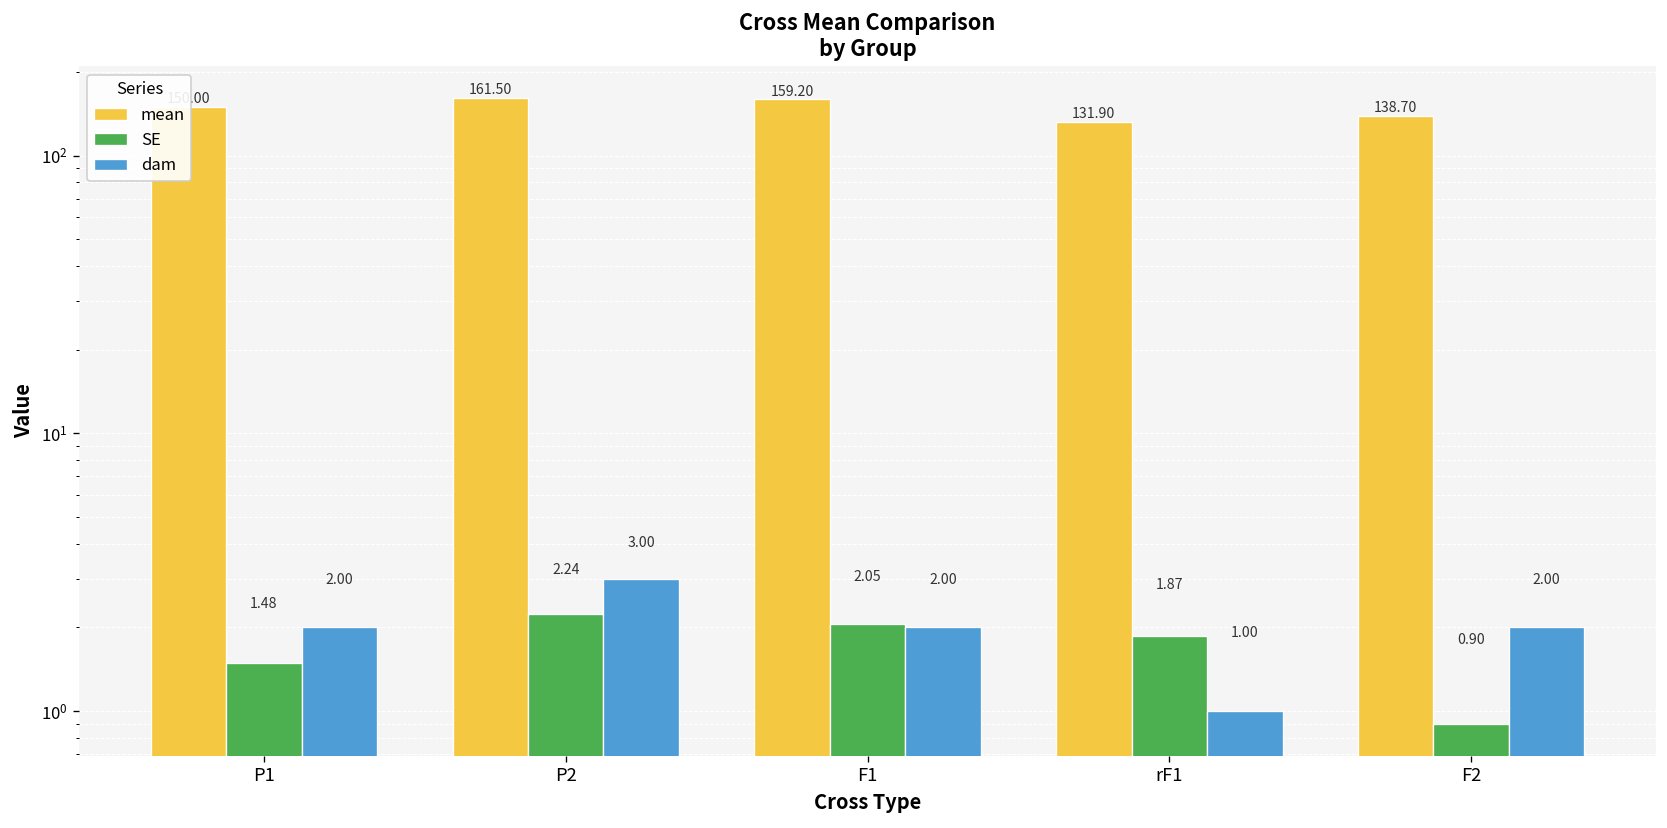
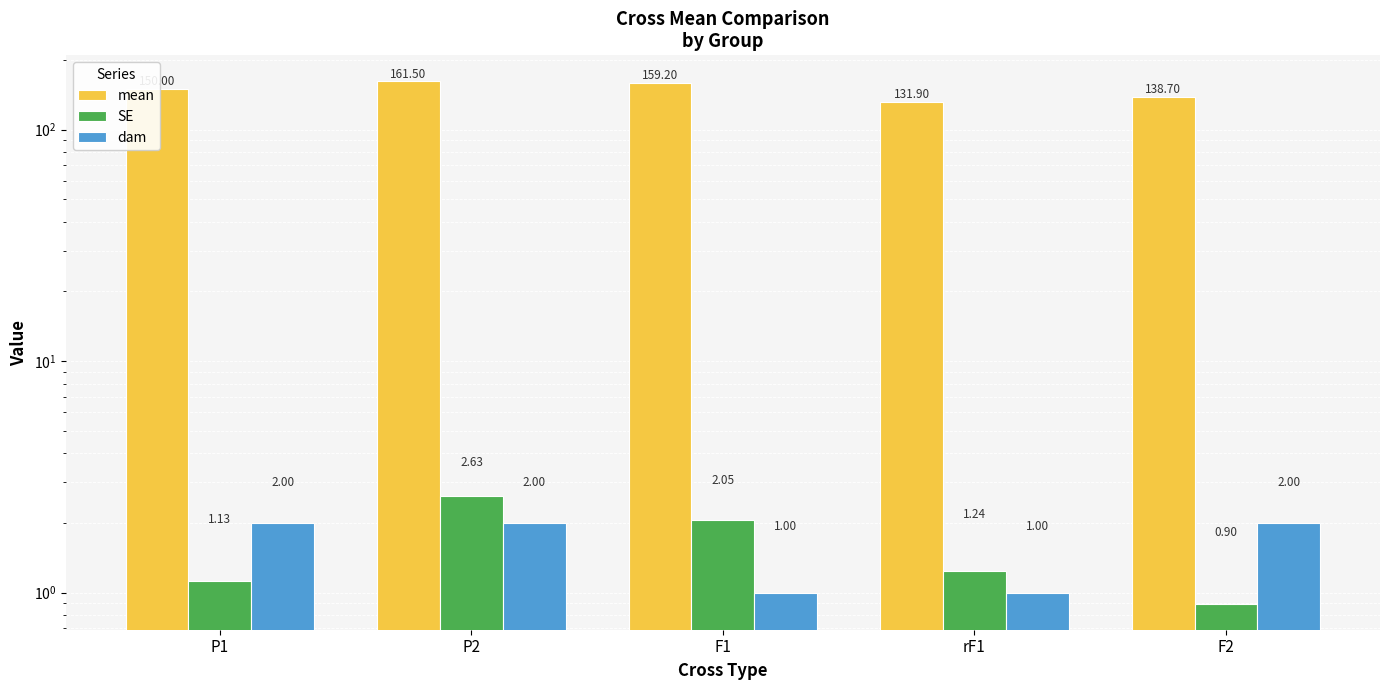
  {
    "mean": {
      "P2": 161.50,
      "F1": 159.20,
      "rF1": 131.90,
      "F2": 138.70
    },
    "SE": {
-     "P1": 1.48,
-     "P2": 2.24,
-     "rF1": 1.87
+     "P1": 1.13,
+     "P2": 2.63,
+     "rF1": 1.24
    },
    "dam": {
-     "P2": 3.00,
-     "F1": 2.00
+     "P2": 2.00,
+     "F1": 1.00
    }
  }
